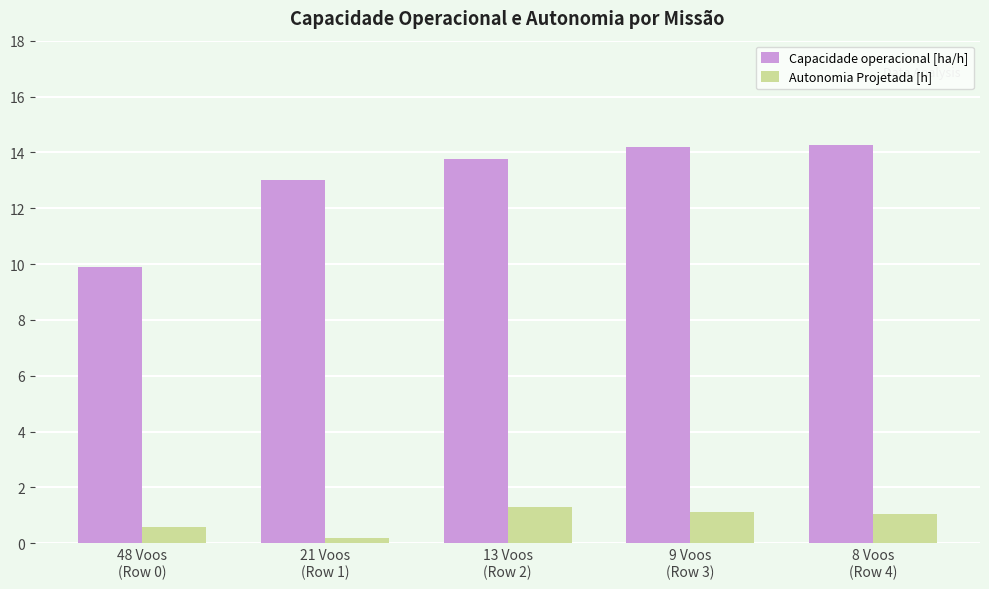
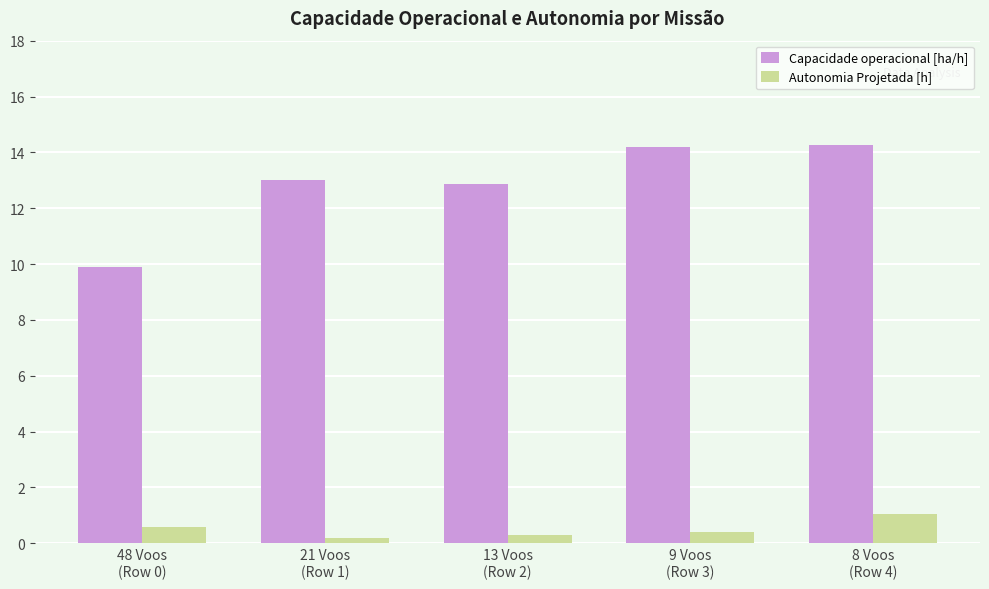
  {
    "Capacidade operacional [ha/h]": {
      "48 Voos (Row 0)": 9.9,
      "21 Voos (Row 1)": 13.0,
-     "13 Voos (Row 2)": 13.8,
+     "13 Voos (Row 2)": 12.9,
      "9 Voos (Row 3)": 14.2,
      "8 Voos (Row 4)": 14.3
    },
    "Autonomia Projetada [h]": {
      "48 Voos (Row 0)": 0.6,
      "21 Voos (Row 1)": 0.2,
-     "13 Voos (Row 2)": 1.3,
-     "9 Voos (Row 3)": 1.1,
+     "13 Voos (Row 2)": 0.3,
+     "9 Voos (Row 3)": 0.4,
      "8 Voos (Row 4)": 1.0
    }
  }
